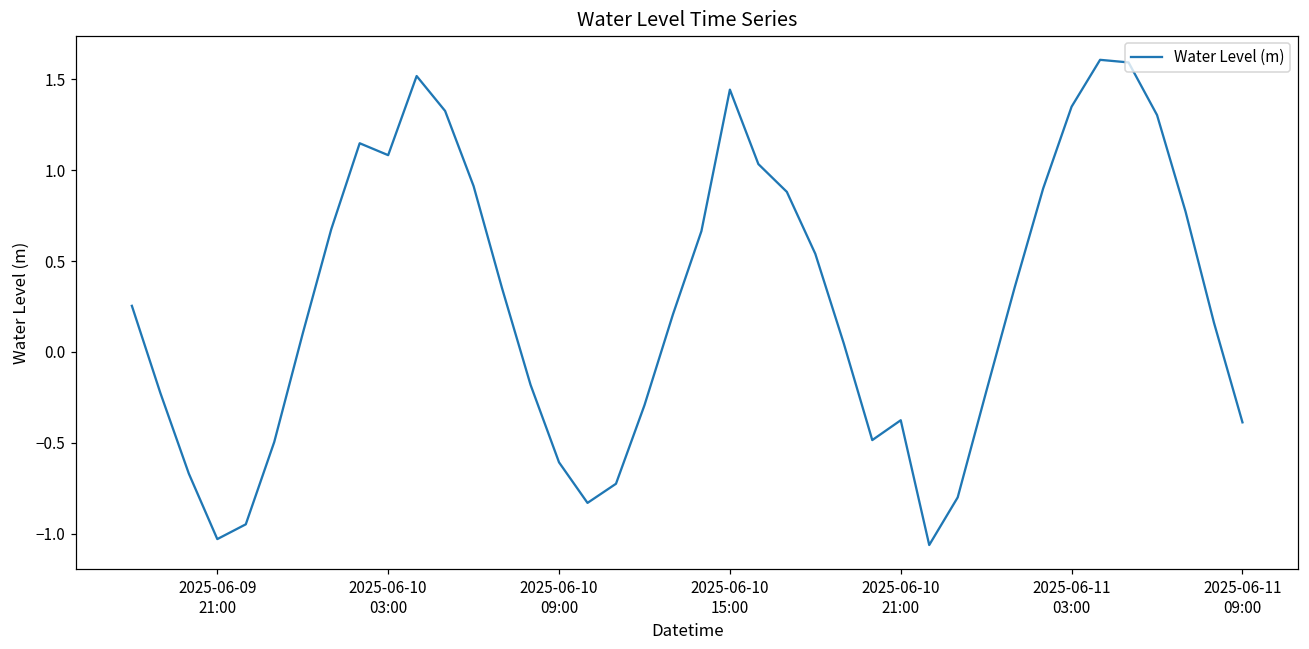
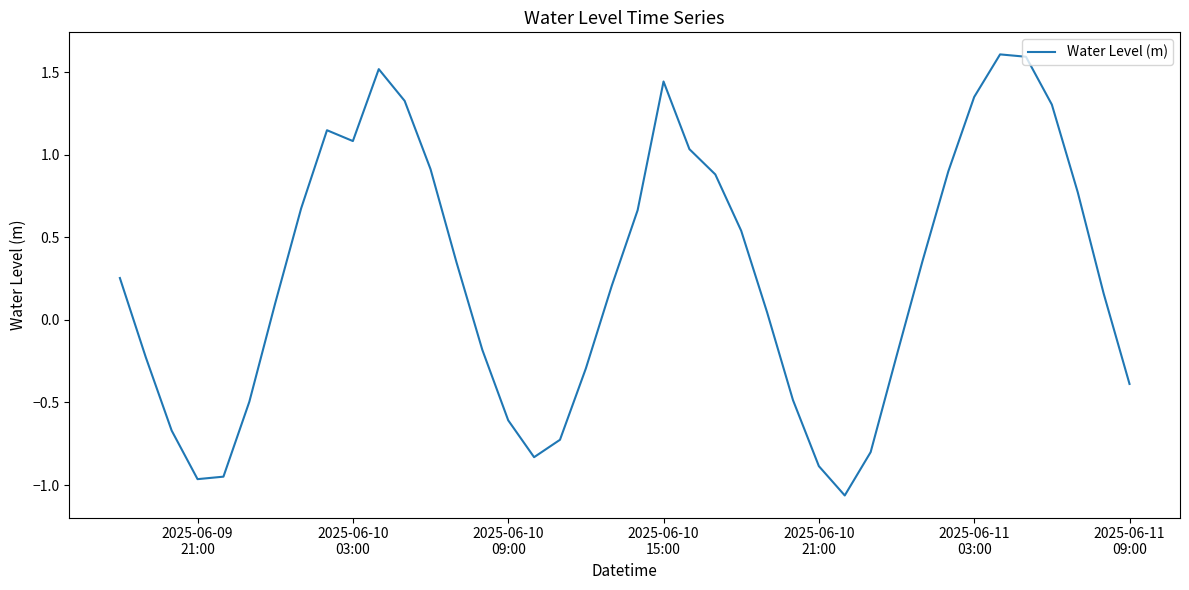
  {
-   "2025-06-09 21:00": -1.03,
+   "2025-06-09 21:00": -0.96,
    "2025-06-10 03:00": 1.08,
    "2025-06-10 09:00": -0.61,
    "2025-06-10 15:00": 1.44,
-   "2025-06-10 21:00": -0.38,
+   "2025-06-10 21:00": -0.89,
    "2025-06-11 03:00": 1.35,
    "2025-06-11 09:00": -0.39
  }
